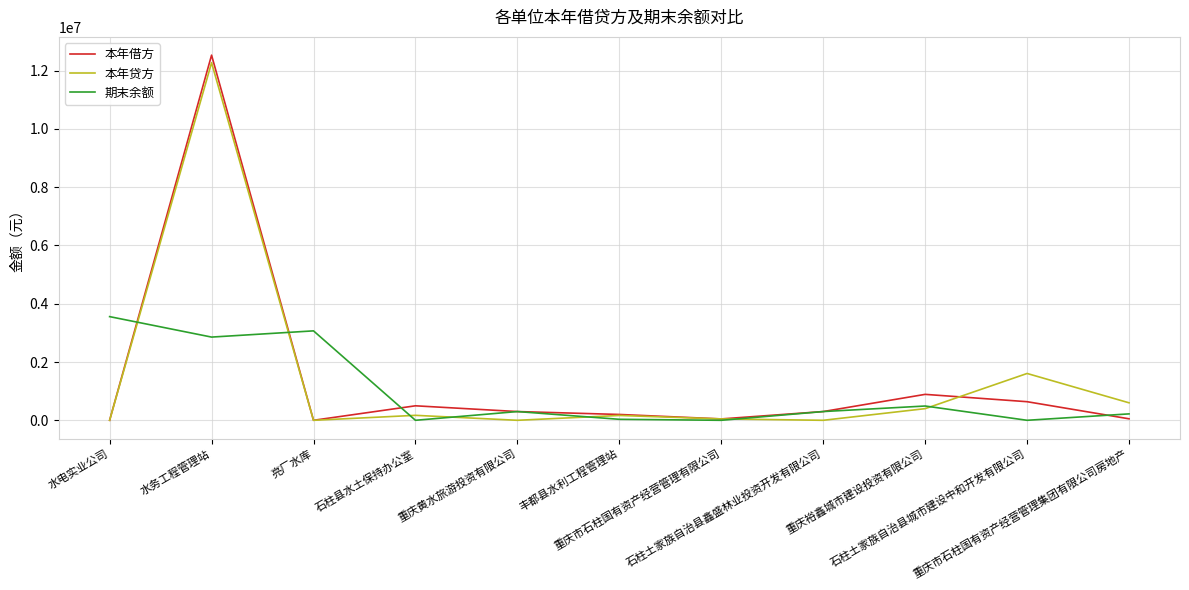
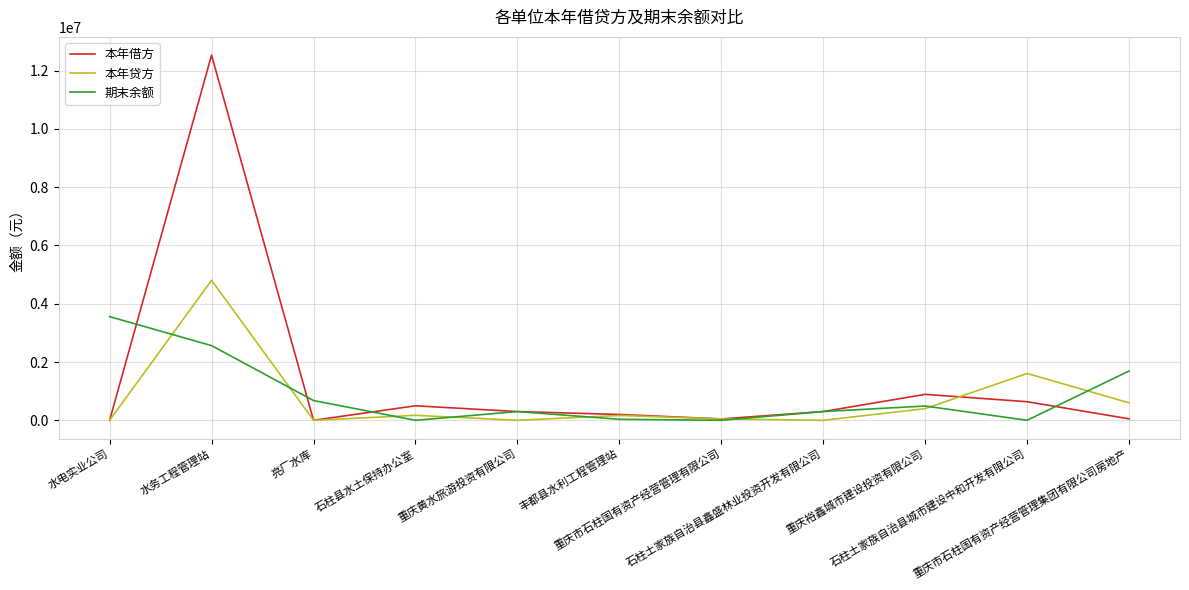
  {
    "本年借方": {
      "水务工程管理站": 12500000,
      "石柱县水土保持办公室": 500000,
      "重庆裕鑫城市建设投资有限公司": 900000,
      "石柱土家族自治县城市建设中和开发有限公司": 600000,
      "重庆市石柱国有资产经营管理集团有限公司房地产": 100000
    },
    "本年贷方": {
-     "水务工程管理站": 12300000,
+     "水务工程管理站": 4800000,
      "石柱县水土保持办公室": 200000,
      "重庆黄水旅游投资有限公司": 0,
      "石柱土家族自治县鑫盛林业投资开发有限公司": 0,
      "重庆裕鑫城市建设投资有限公司": 400000,
      "石柱土家族自治县城市建设中和开发有限公司": 1600000,
      "重庆市石柱国有资产经营管理集团有限公司房地产": 600000
    },
    "期末余额": {
      "水电实业公司": 3600000,
-     "水务工程管理站": 2900000,
-     "亮厂水库": 3100000,
+     "水务工程管理站": 2600000,
+     "亮厂水库": 700000,
      "石柱县水土保持办公室": 0,
      "丰都县水利工程管理站": 0,
      "重庆裕鑫城市建设投资有限公司": 500000,
      "石柱土家族自治县城市建设中和开发有限公司": 0,
-     "重庆市石柱国有资产经营管理集团有限公司房地产": 200000
+     "重庆市石柱国有资产经营管理集团有限公司房地产": 1700000
    }
  }
